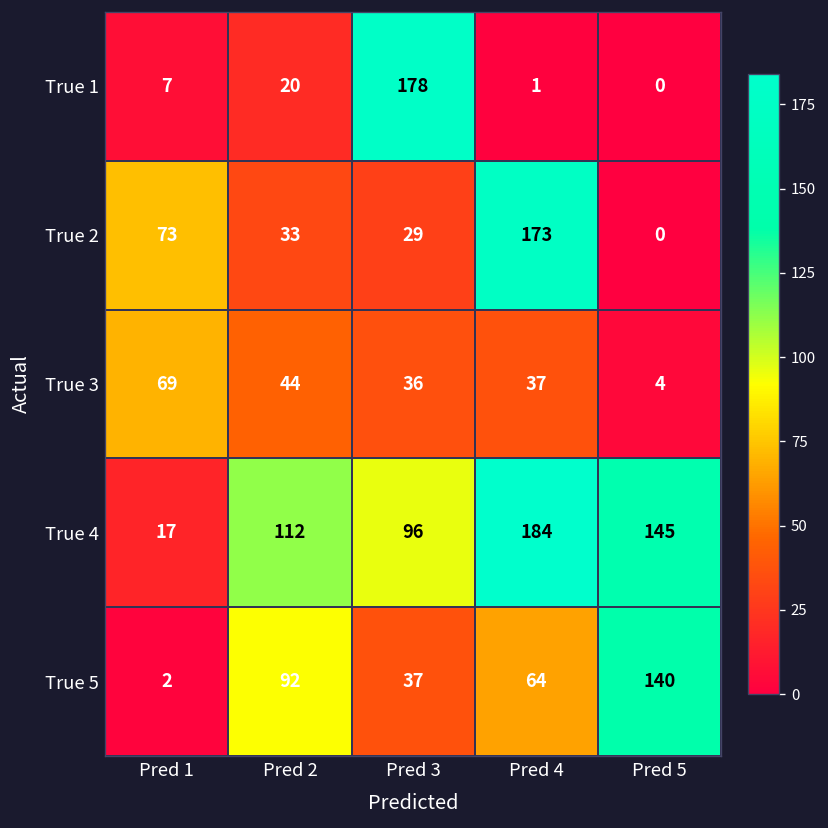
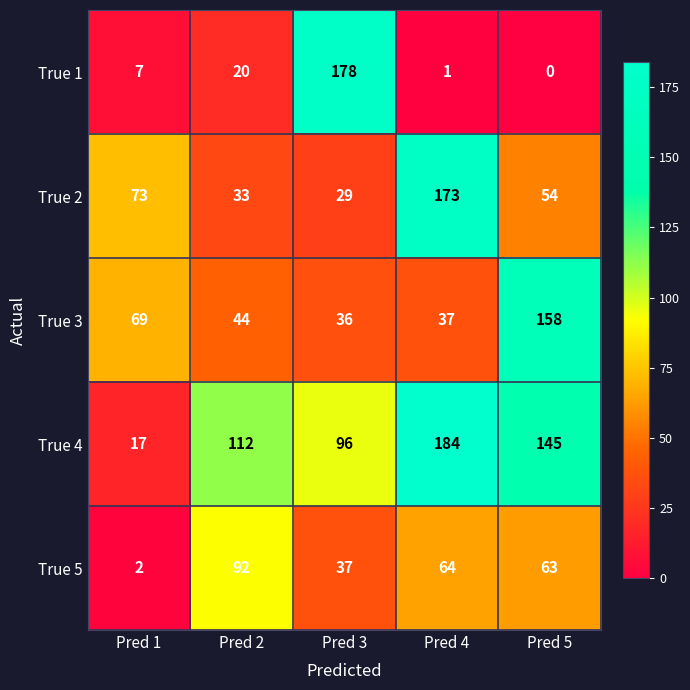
  {
    "True 1": {
      "Pred 1": 7,
      "Pred 2": 20,
      "Pred 3": 178,
      "Pred 4": 1,
      "Pred 5": 0
    },
    "True 2": {
      "Pred 1": 73,
      "Pred 2": 33,
      "Pred 3": 29,
      "Pred 4": 173,
-     "Pred 5": 0
+     "Pred 5": 54
    },
    "True 3": {
      "Pred 1": 69,
      "Pred 2": 44,
      "Pred 3": 36,
      "Pred 4": 37,
-     "Pred 5": 4
+     "Pred 5": 158
    },
    "True 4": {
      "Pred 1": 17,
      "Pred 2": 112,
      "Pred 3": 96,
      "Pred 4": 184,
      "Pred 5": 145
    },
    "True 5": {
      "Pred 1": 2,
      "Pred 2": 92,
      "Pred 3": 37,
      "Pred 4": 64,
-     "Pred 5": 140
+     "Pred 5": 63
    }
  }
